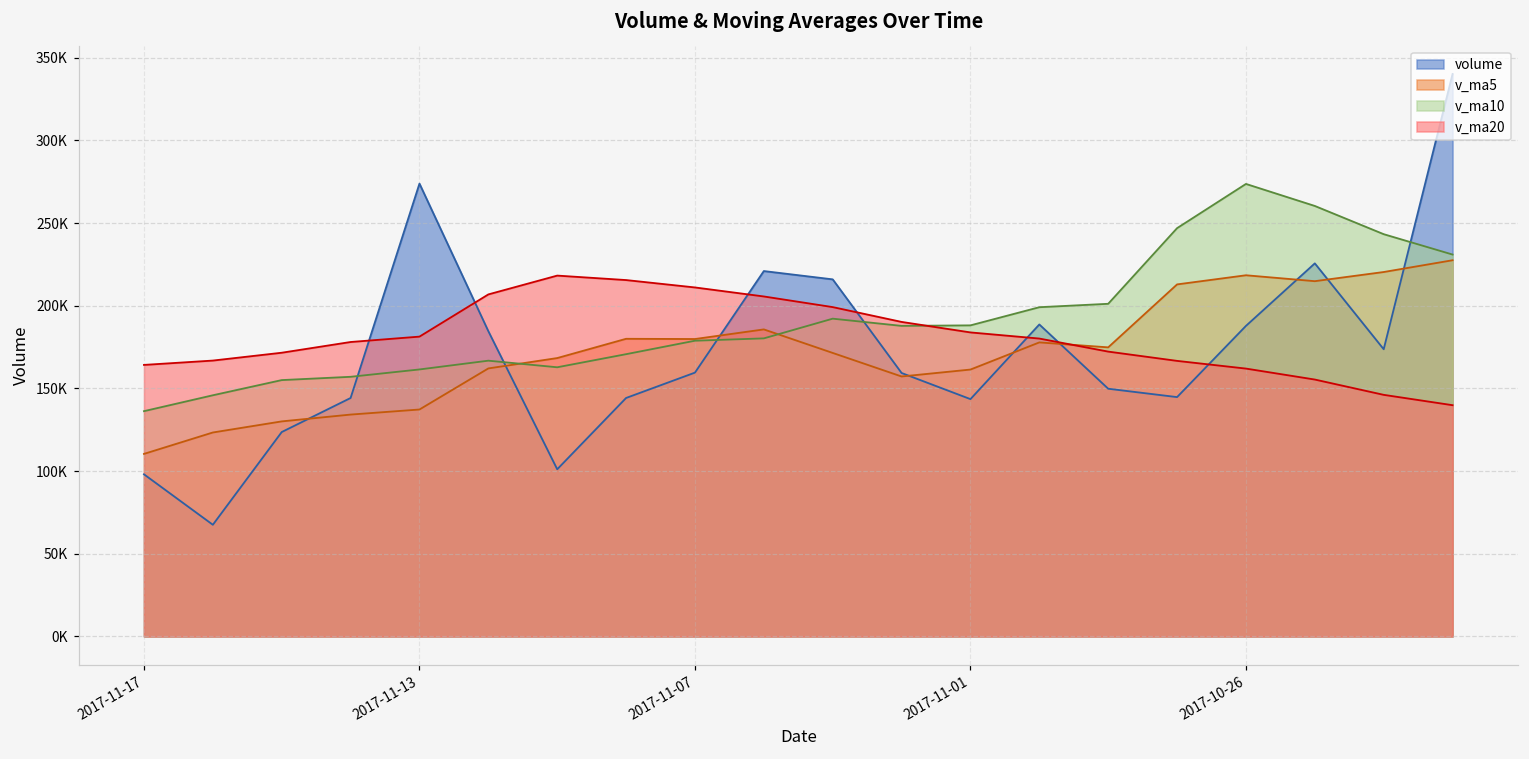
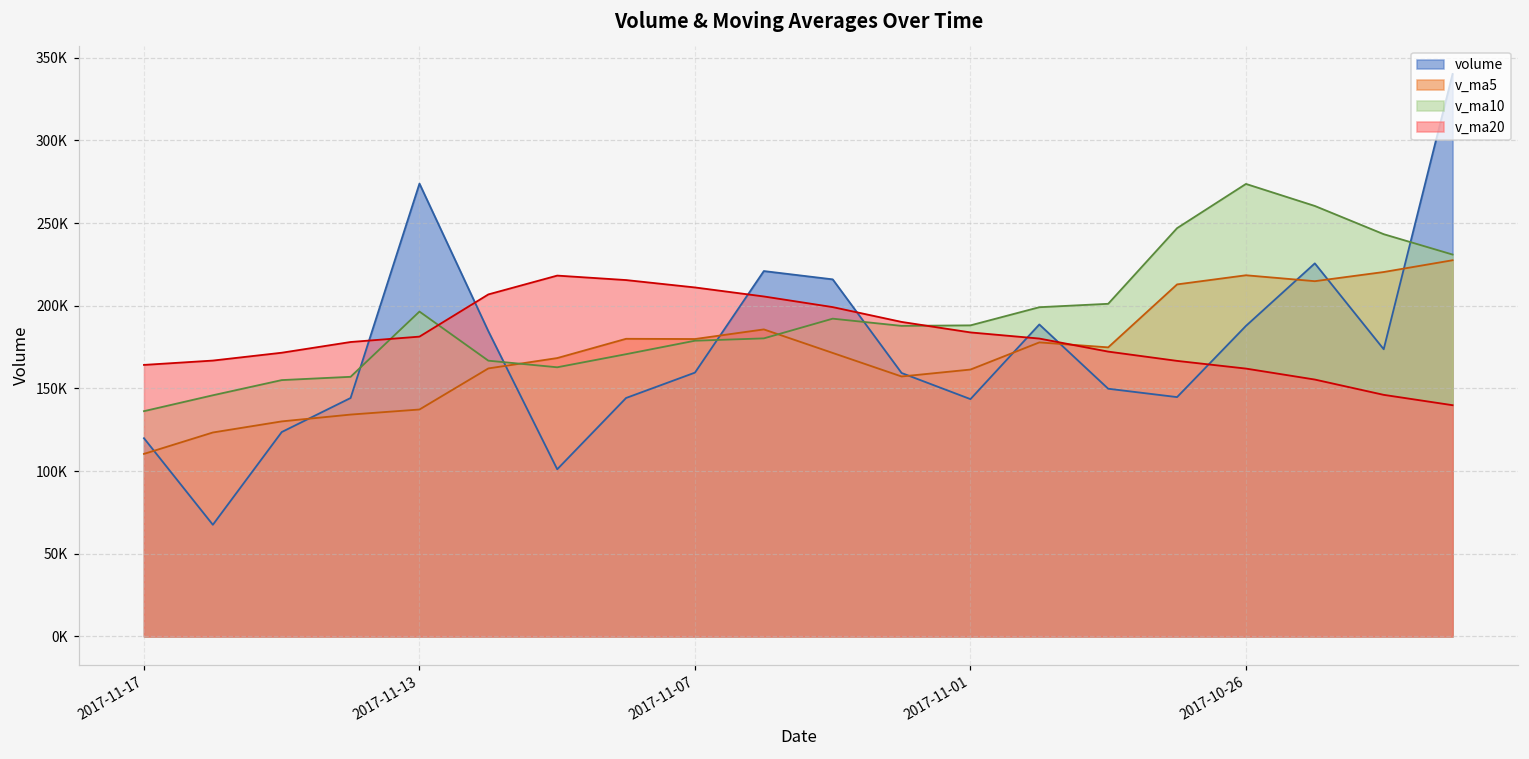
  {
    "volume": {
-     "2017-11-17": 98000,
+     "2017-11-17": 120000,
      "2017-11-13": 274000,
      "2017-11-07": 160000,
      "2017-11-01": 144000,
      "2017-10-26": 188000
    },
    "v_ma10": {
      "2017-11-17": 136000,
-     "2017-11-13": 161000,
+     "2017-11-13": 196000,
      "2017-11-01": 188000,
      "2017-10-26": 274000
    }
  }
